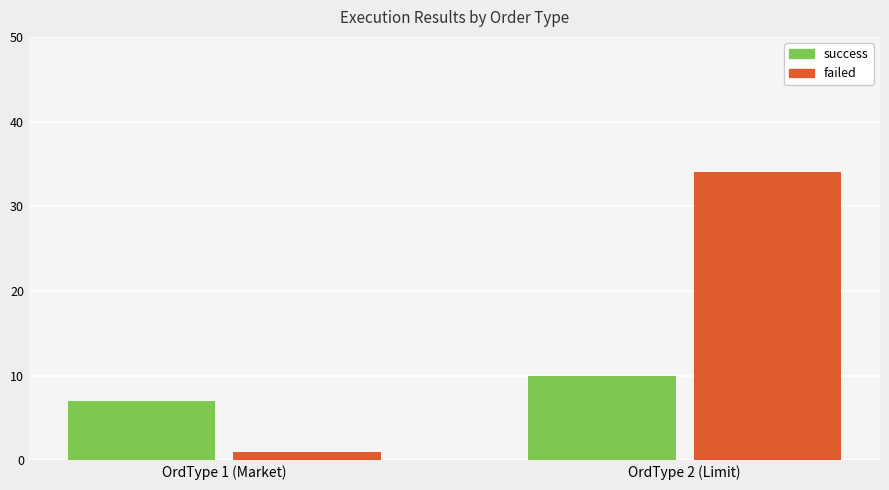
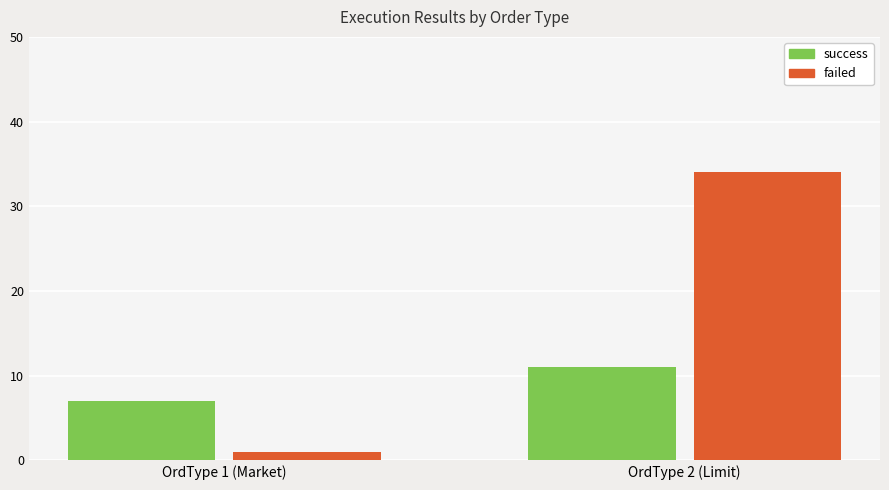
  {
    "success": {
      "OrdType 1 (Market)": 7,
-     "OrdType 2 (Limit)": 10
+     "OrdType 2 (Limit)": 11
    },
    "failed": {
      "OrdType 1 (Market)": 1,
      "OrdType 2 (Limit)": 34
    }
  }
